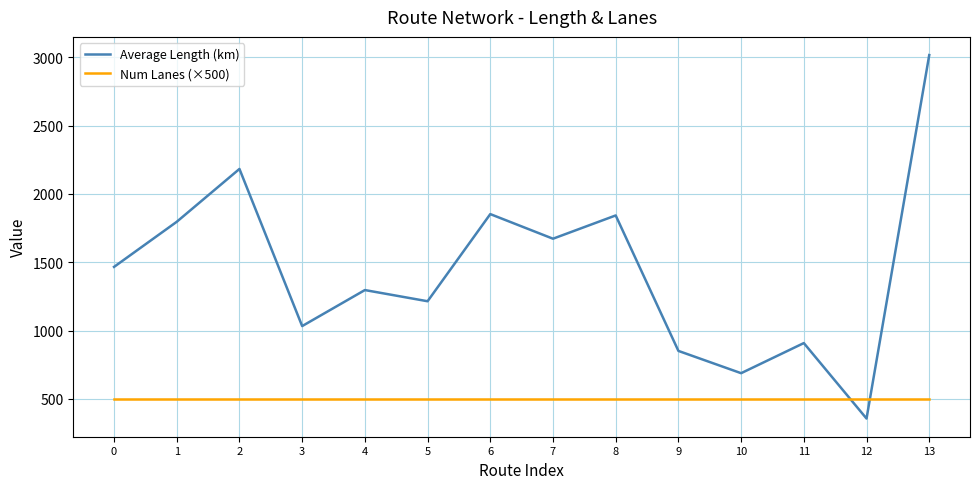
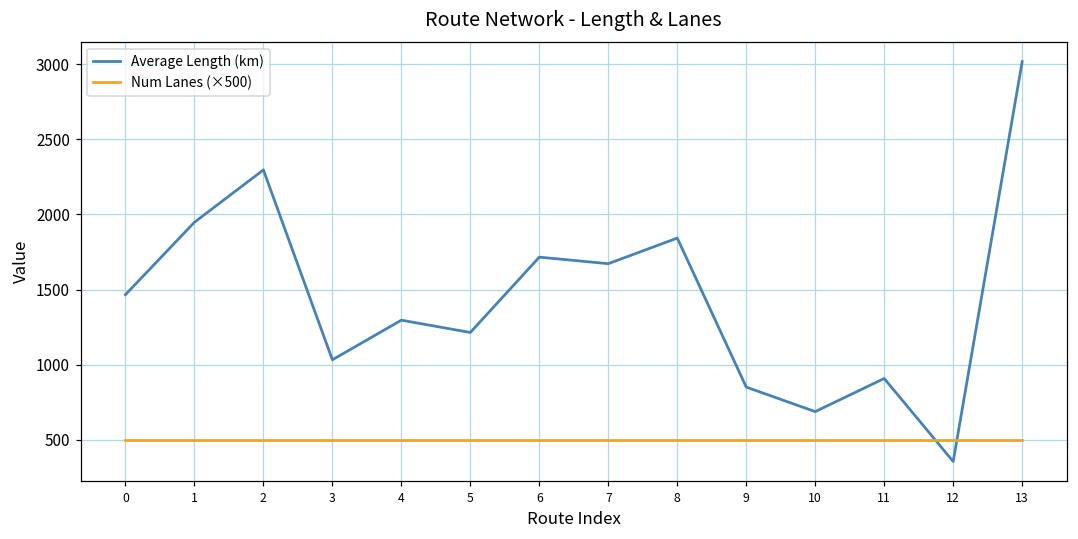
  {
    "Average Length (km)": {
      "0": 1470,
-     "1": 1800,
-     "2": 2180,
+     "1": 1950,
+     "2": 2300,
      "3": 1030,
      "4": 1300,
      "5": 1210,
-     "6": 1850,
+     "6": 1720,
      "7": 1670,
      "8": 1840,
      "9": 850,
      "10": 690,
      "11": 910,
      "12": 360,
      "13": 3020
    },
    "Num Lanes (×500)": {
      "0": 500,
      "1": 500,
      "2": 500,
      "3": 500,
      "4": 500,
      "5": 500,
      "6": 500,
      "7": 500,
      "8": 500,
      "9": 500,
      "10": 500,
      "11": 500,
      "12": 500,
      "13": 500
    }
  }
